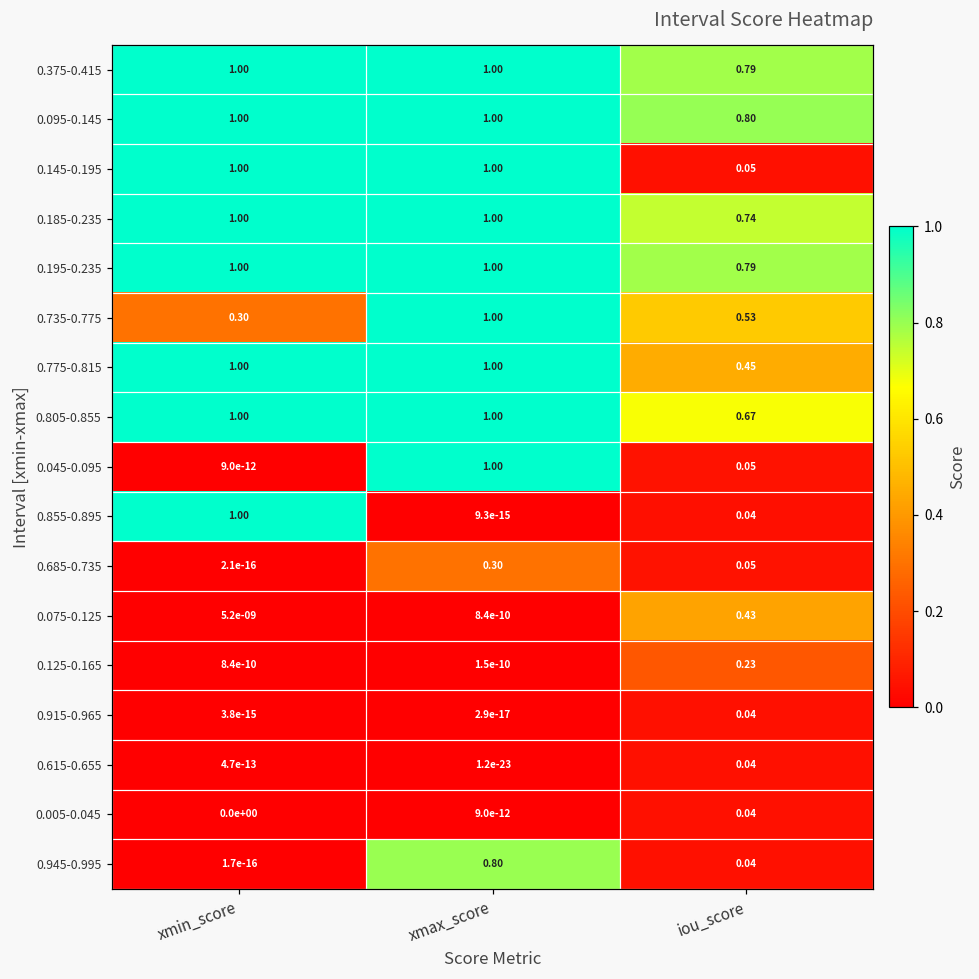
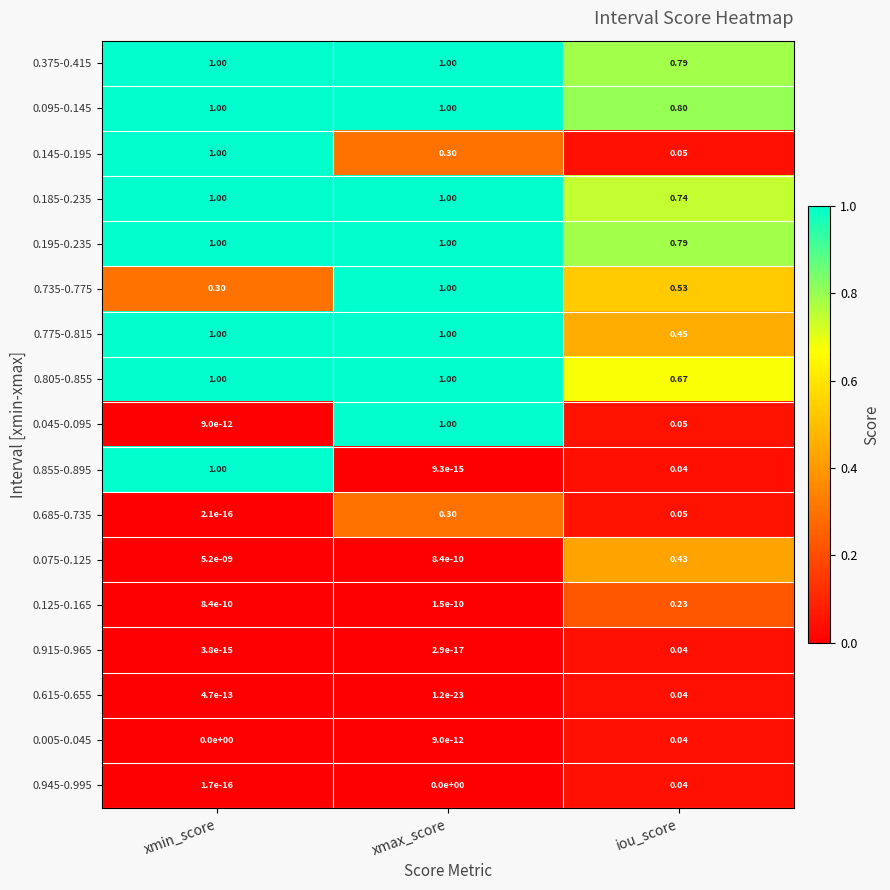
  {
    "0.375-0.415": {
      "xmin_score": "1.00",
      "xmax_score": "1.00",
      "iou_score": "0.79"
    },
    "0.095-0.145": {
      "xmin_score": "1.00",
      "xmax_score": "1.00",
      "iou_score": "0.80"
    },
    "0.145-0.195": {
      "xmin_score": "1.00",
-     "xmax_score": "1.00",
+     "xmax_score": "0.30",
      "iou_score": "0.05"
    },
    "0.185-0.235": {
      "xmin_score": "1.00",
      "xmax_score": "1.00",
      "iou_score": "0.74"
    },
    "0.195-0.235": {
      "xmin_score": "1.00",
      "xmax_score": "1.00",
      "iou_score": "0.79"
    },
    "0.735-0.775": {
      "xmin_score": "0.30",
      "xmax_score": "1.00",
      "iou_score": "0.53"
    },
    "0.775-0.815": {
      "xmin_score": "1.00",
      "xmax_score": "1.00",
      "iou_score": "0.45"
    },
    "0.805-0.855": {
      "xmin_score": "1.00",
      "xmax_score": "1.00",
      "iou_score": "0.67"
    },
    "0.045-0.095": {
      "xmin_score": "9.0e-12",
      "xmax_score": "1.00",
      "iou_score": "0.05"
    },
    "0.855-0.895": {
      "xmin_score": "1.00",
      "xmax_score": "9.3e-15",
      "iou_score": "0.04"
    },
    "0.685-0.735": {
      "xmin_score": "2.1e-16",
      "xmax_score": "0.30",
      "iou_score": "0.05"
    },
    "0.075-0.125": {
      "xmin_score": "5.2e-09",
      "xmax_score": "8.4e-10",
      "iou_score": "0.43"
    },
    "0.125-0.165": {
      "xmin_score": "8.4e-10",
      "xmax_score": "1.5e-10",
      "iou_score": "0.23"
    },
    "0.915-0.965": {
      "xmin_score": "3.8e-15",
      "xmax_score": "2.9e-17",
      "iou_score": "0.04"
    },
    "0.615-0.655": {
      "xmin_score": "4.7e-13",
      "xmax_score": "1.2e-23",
      "iou_score": "0.04"
    },
    "0.005-0.045": {
      "xmin_score": "0.0e+00",
      "xmax_score": "9.0e-12",
      "iou_score": "0.04"
    },
    "0.945-0.995": {
      "xmin_score": "1.7e-16",
-     "xmax_score": "0.80",
+     "xmax_score": "0.0e+00",
      "iou_score": "0.04"
    }
  }
